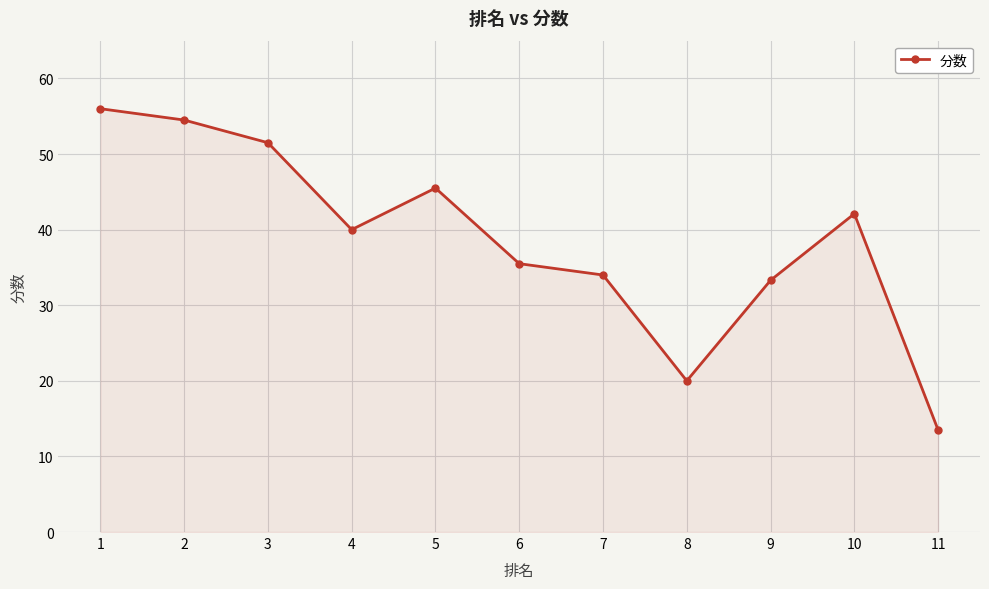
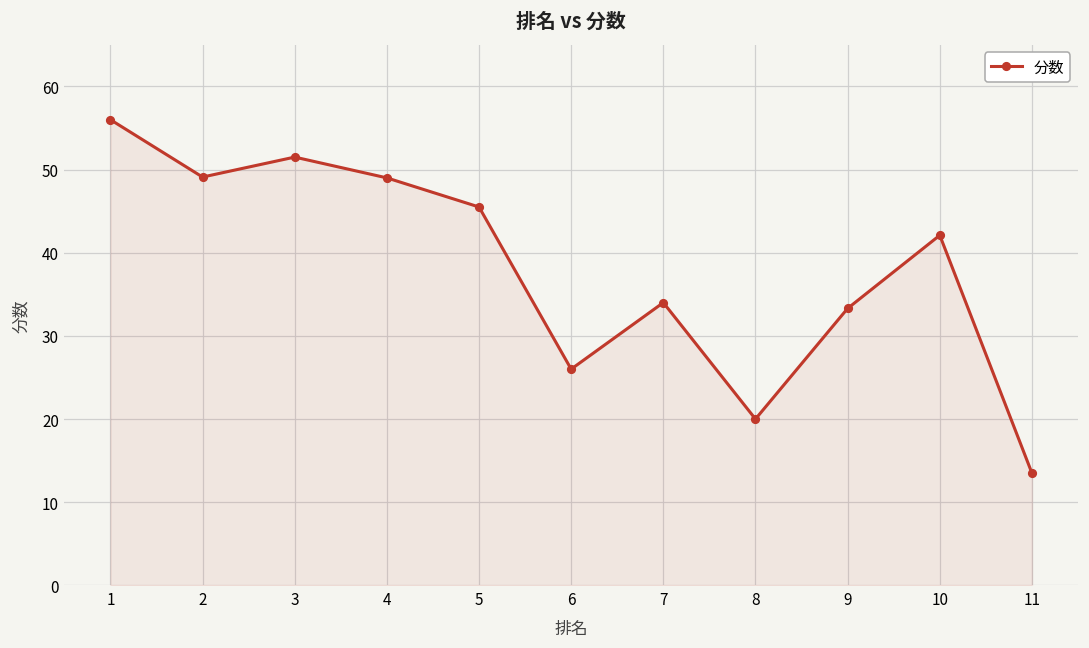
  {
    "1": 56,
-   "2": 55,
+   "2": 49,
    "3": 52,
-   "4": 40,
+   "4": 49,
    "5": 46,
-   "6": 36,
+   "6": 26,
    "7": 34,
    "8": 20,
    "9": 33,
    "10": 42,
    "11": 14
  }
